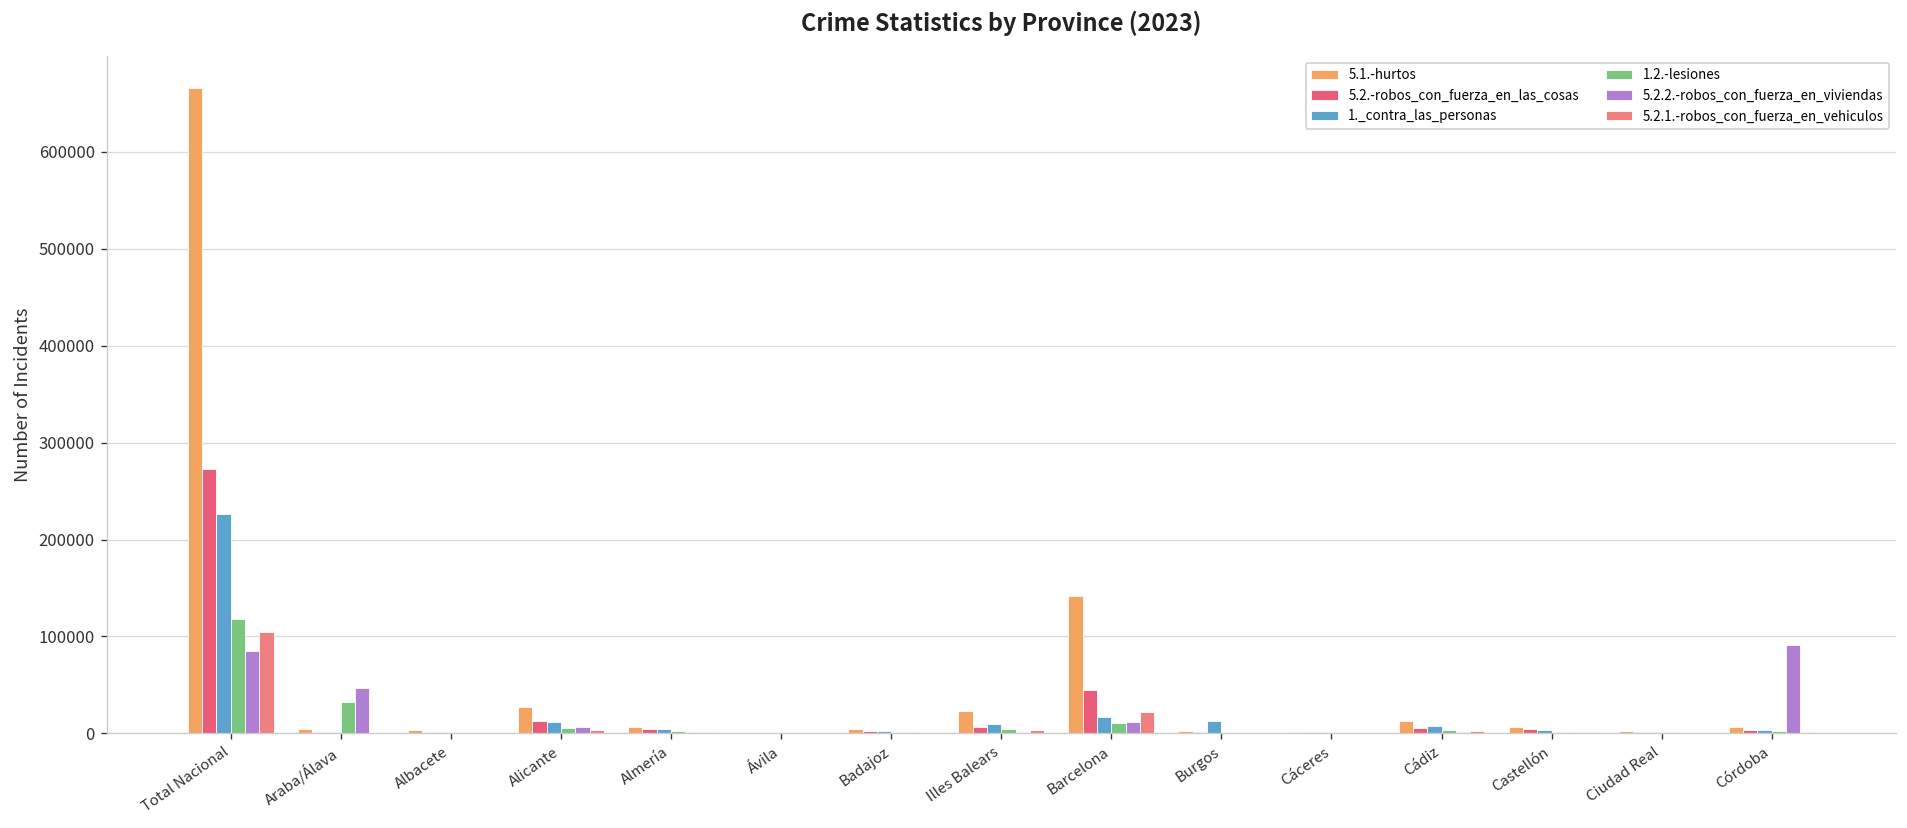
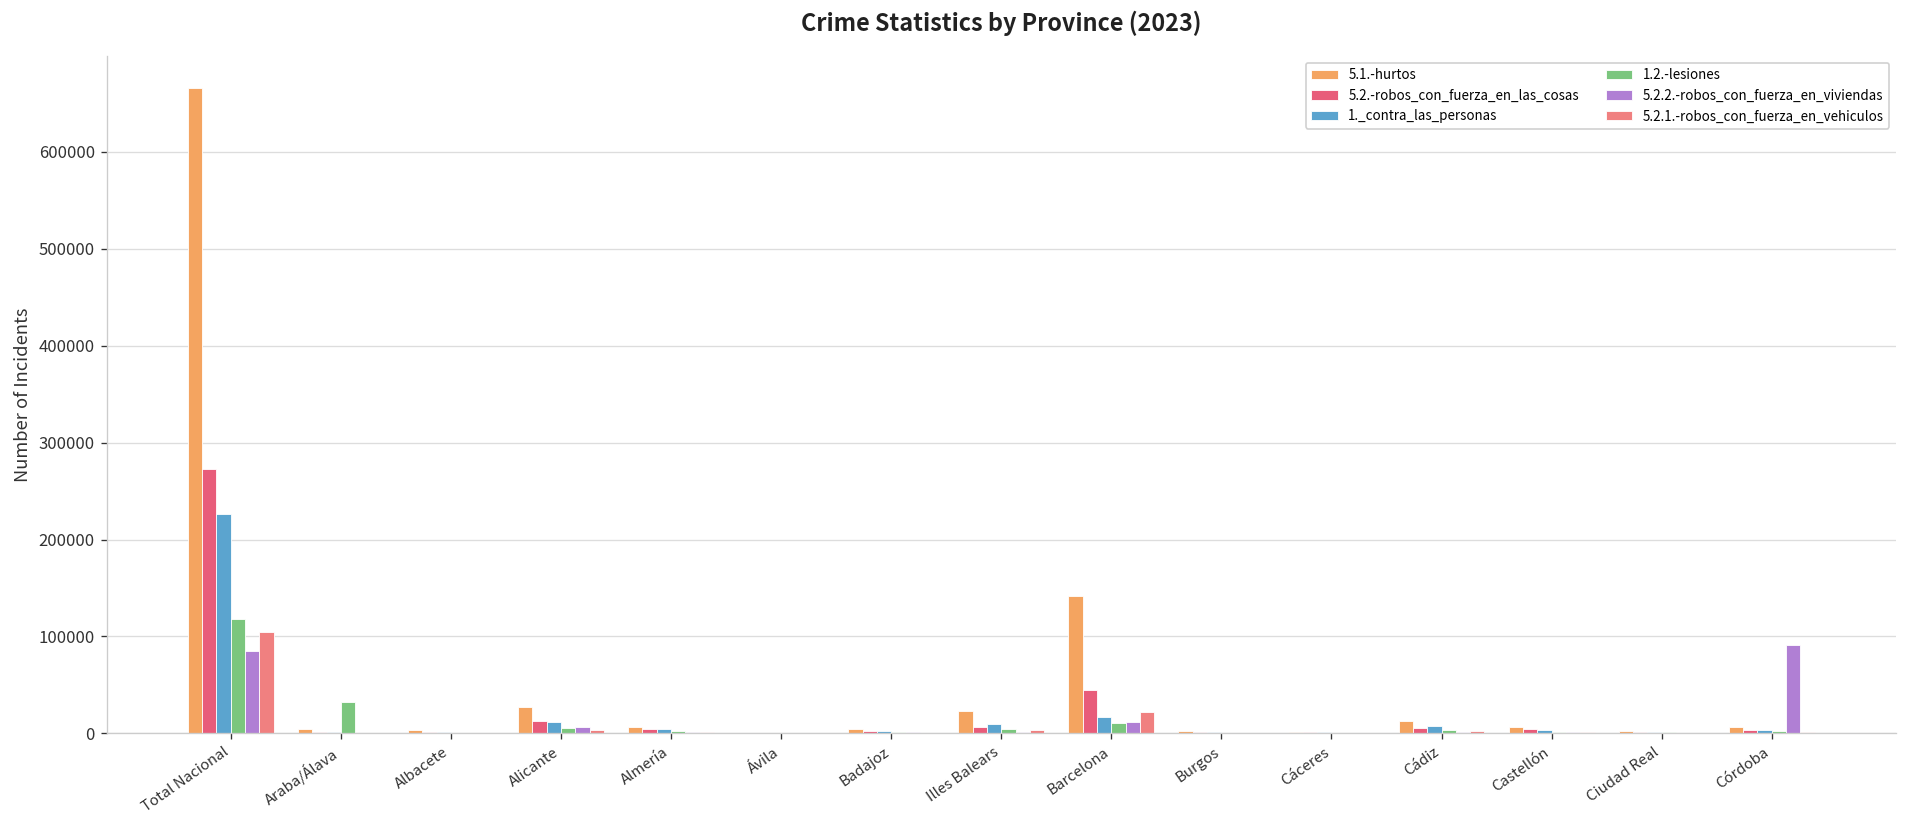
  {
    "1._contra_las_personas": {
      "Total Nacional": 230000,
      "Alicante": 10000,
      "Almería": 0,
      "Illes Balears": 10000,
      "Barcelona": 20000,
-     "Burgos": 10000,
+     "Burgos": 0,
      "Cádiz": 10000,
      "Castellón": 0,
      "Córdoba": 0
    },
    "1.2.-lesiones": {
      "Total Nacional": 120000,
      "Araba/Álava": 30000,
      "Alicante": 10000,
      "Illes Balears": 0,
      "Barcelona": 10000,
      "Cádiz": 0
    },
    "5.2.2.-robos_con_fuerza_en_viviendas": {
      "Total Nacional": 80000,
-     "Araba/Álava": 50000,
+     "Araba/Álava": 0,
      "Alicante": 10000,
      "Barcelona": 10000,
      "Córdoba": 90000
    }
  }
